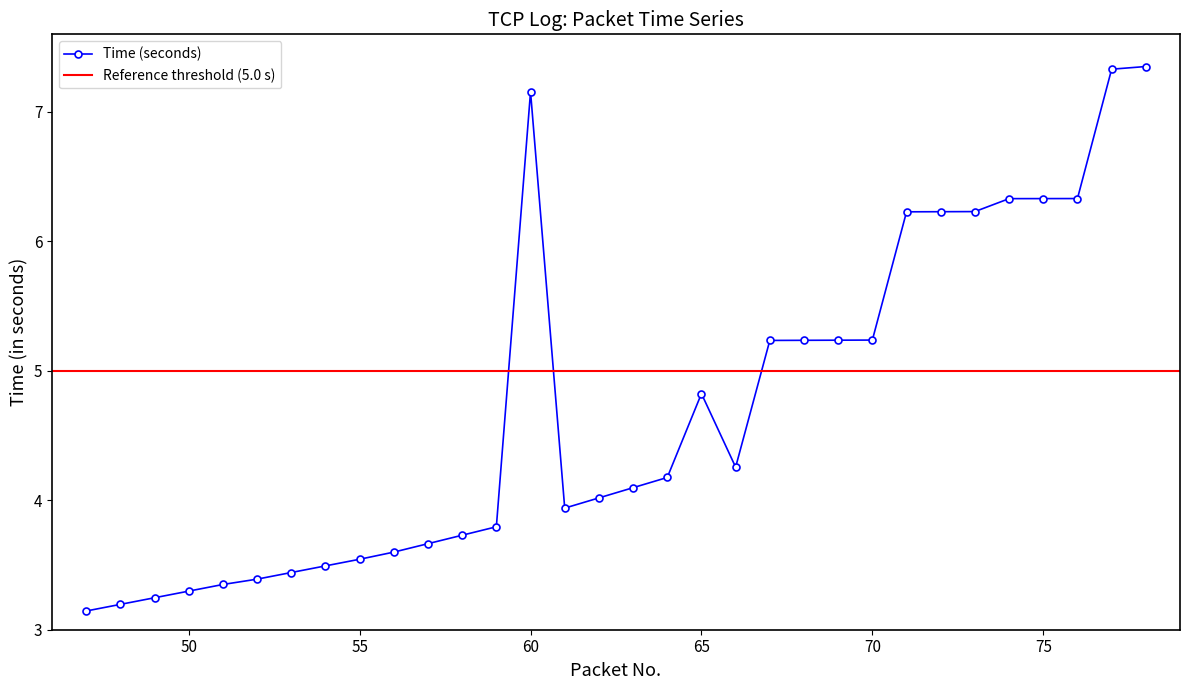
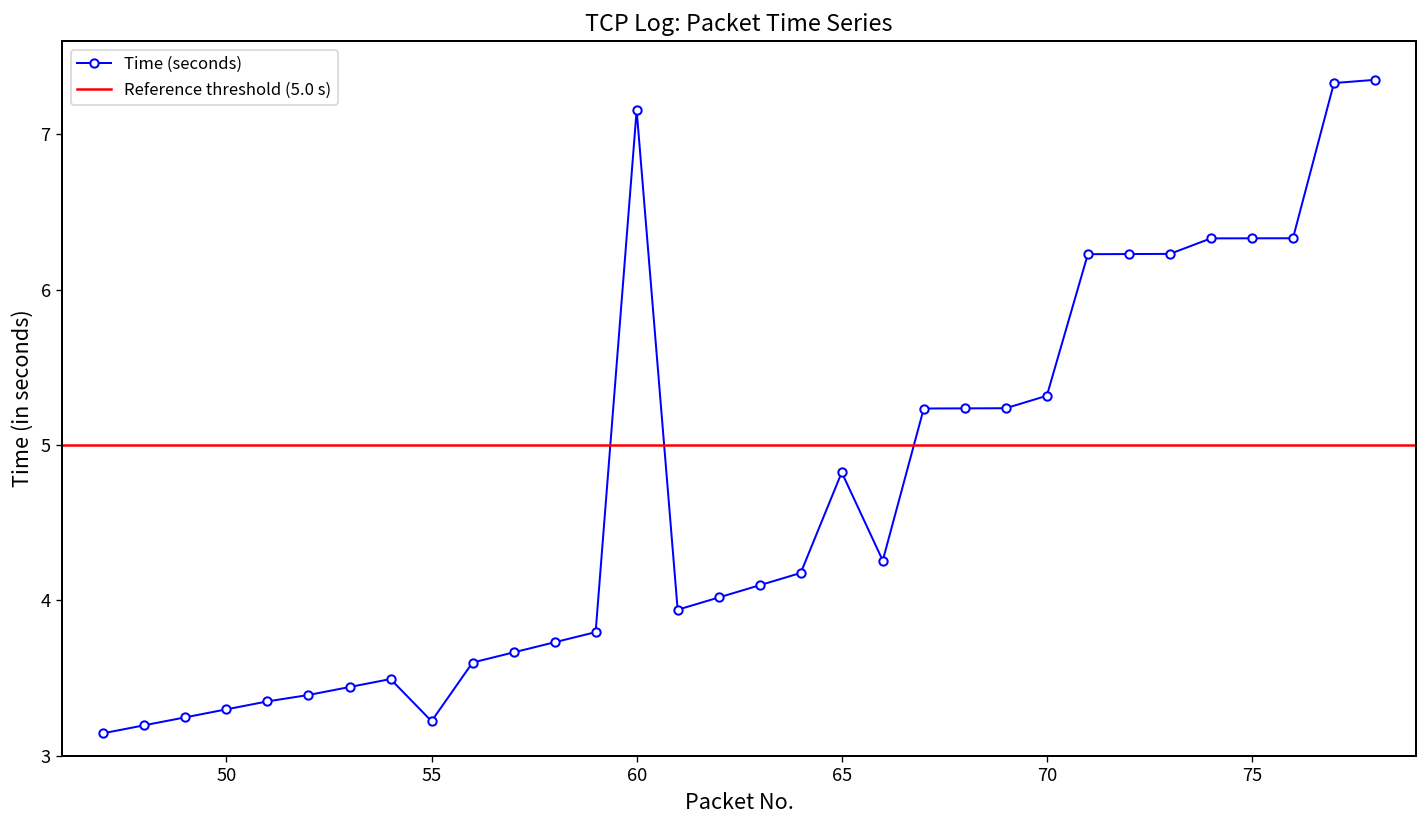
  {
    "50": 3.30,
-   "55": 3.54,
+   "55": 3.22,
    "60": 7.16,
    "65": 4.82,
-   "70": 5.24,
+   "70": 5.32,
    "75": 6.33
  }
